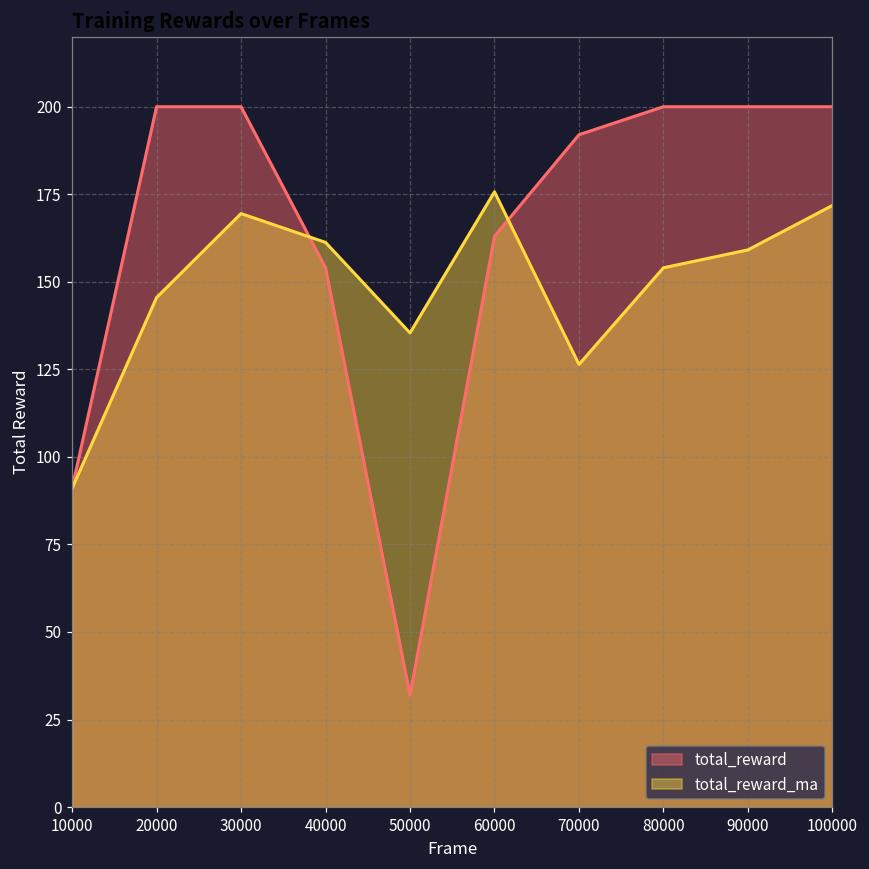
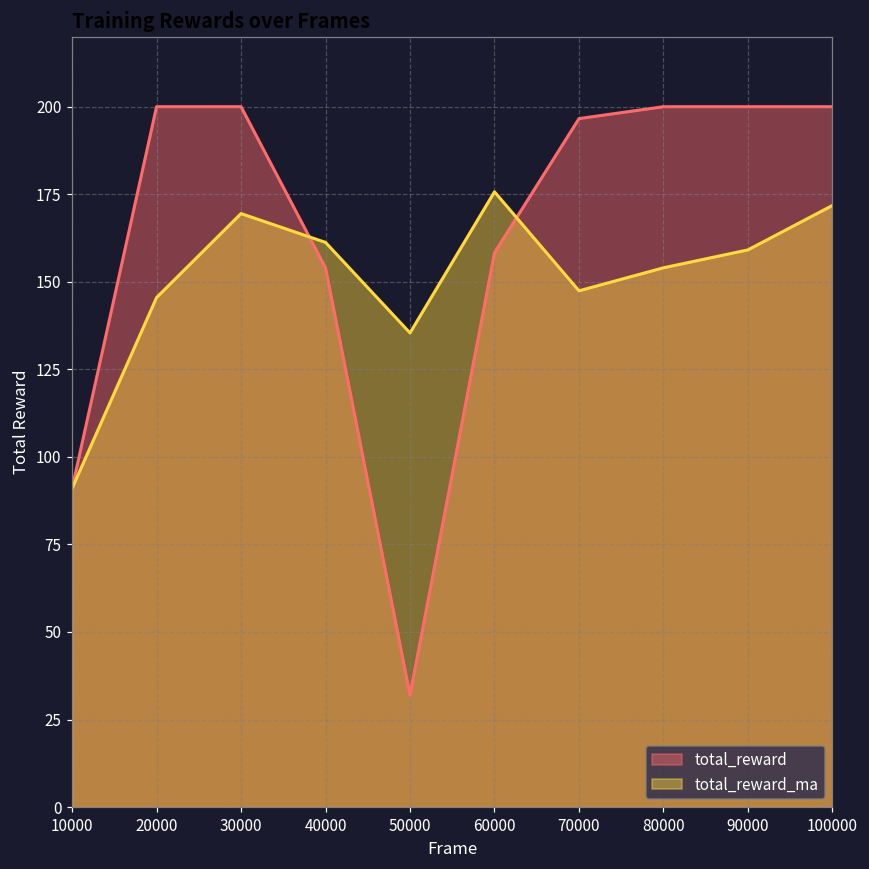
  {
    "total_reward": {
      "20000": 200,
      "30000": 200,
      "40000": 154,
      "50000": 32,
-     "60000": 163,
-     "70000": 192,
+     "60000": 158,
+     "70000": 197,
      "80000": 200,
      "90000": 200,
      "100000": 200
    },
    "total_reward_ma": {
      "20000": 146,
      "30000": 169,
      "40000": 161,
      "50000": 135,
      "60000": 176,
-     "70000": 126,
+     "70000": 147,
      "80000": 154,
      "90000": 159,
      "100000": 172
    }
  }
